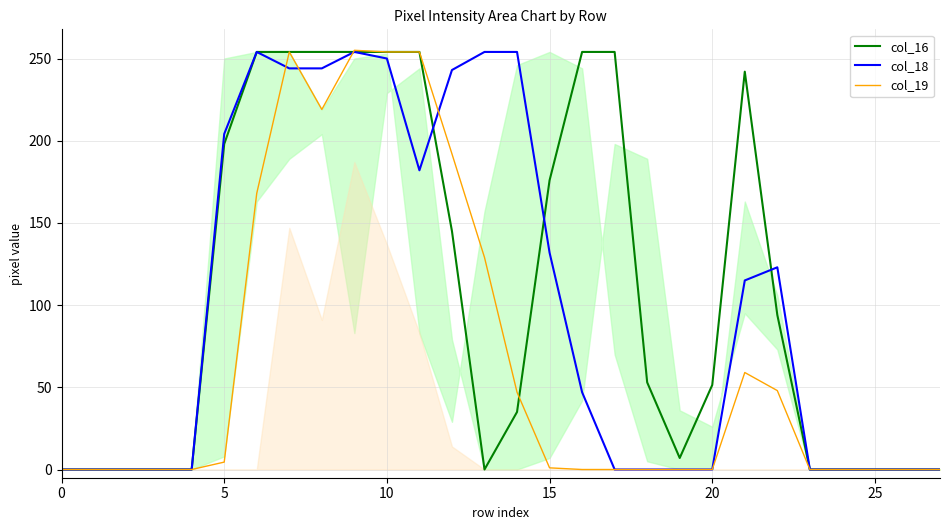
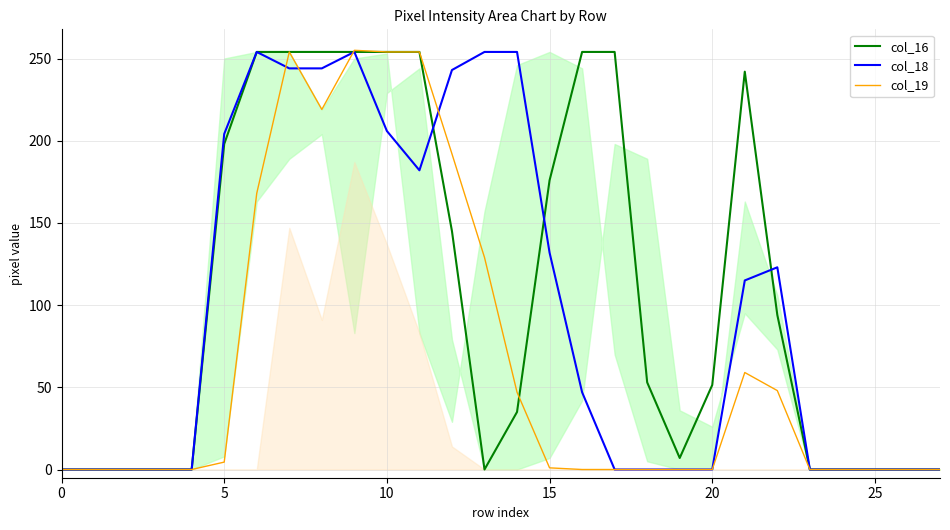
  {
    "col_16": {
      "5": 198,
      "15": 176,
      "20": 51
    },
    "col_18": {
      "5": 204,
-     "10": 250,
+     "10": 206,
      "15": 132
    },
    "col_19": {
      "5": 5
    }
  }
